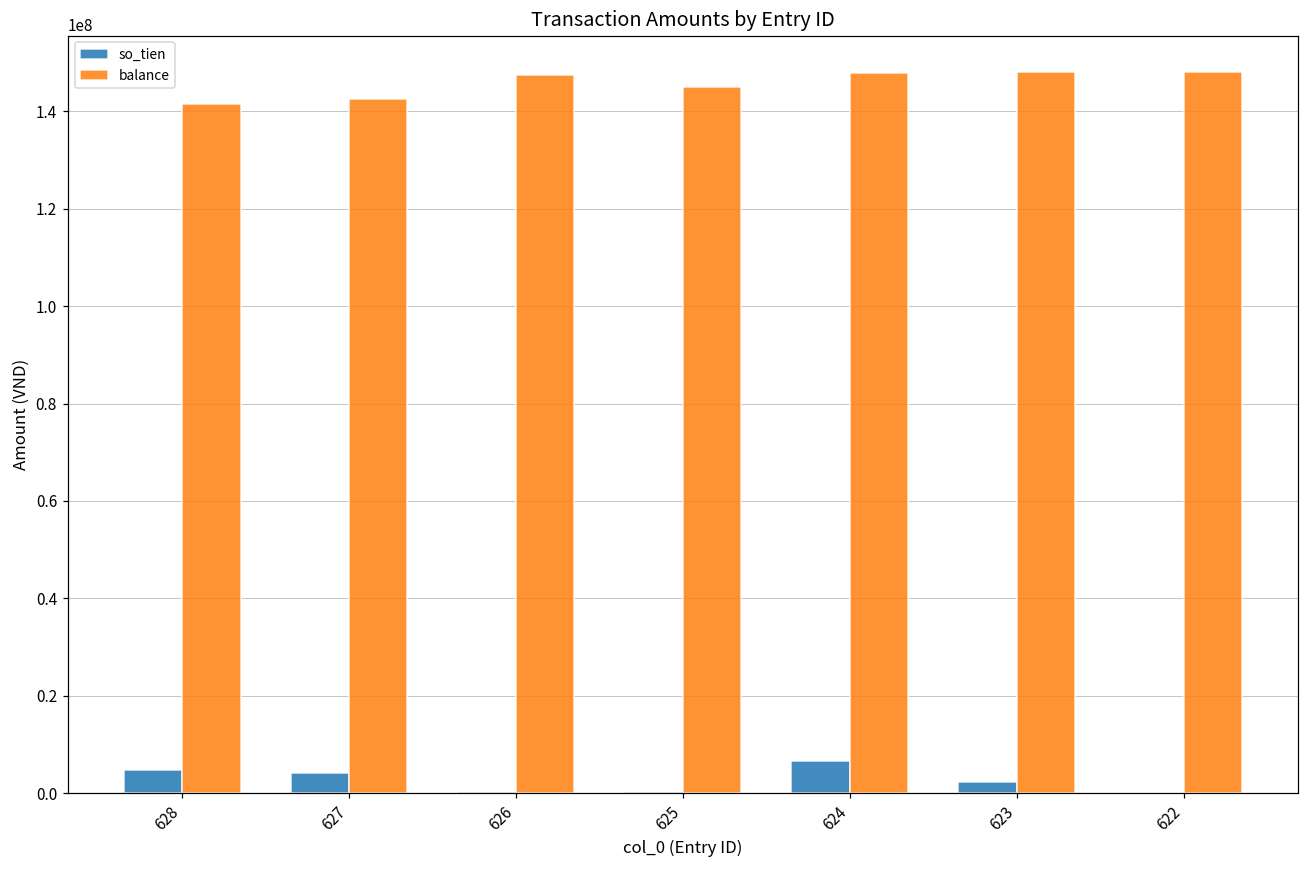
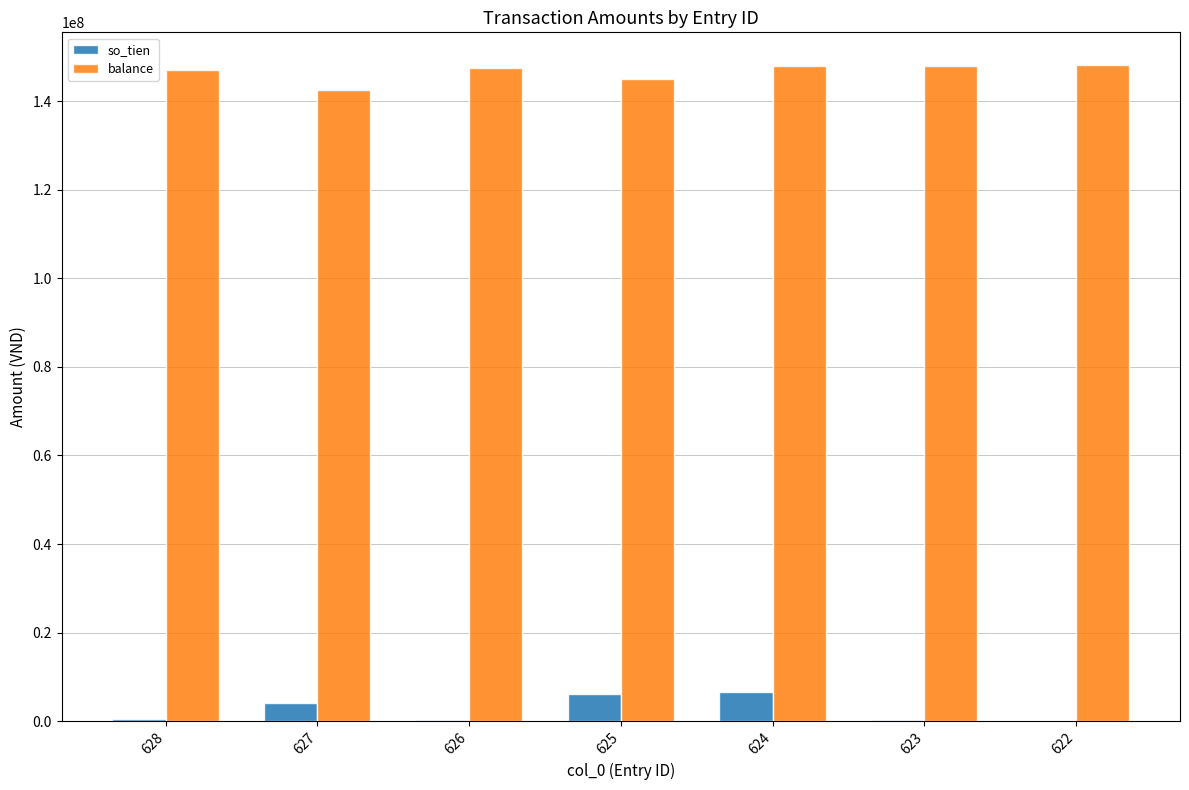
  {
    "so_tien": {
-     "628": 5000000,
+     "628": 1000000,
      "627": 4000000,
-     "625": 0,
+     "625": 6000000,
      "624": 7000000,
-     "623": 2000000
+     "623": 0
    },
    "balance": {
-     "628": 142000000,
+     "628": 147000000,
      "627": 143000000,
      "626": 147000000,
      "625": 145000000,
      "624": 148000000,
      "623": 148000000,
      "622": 148000000
    }
  }
